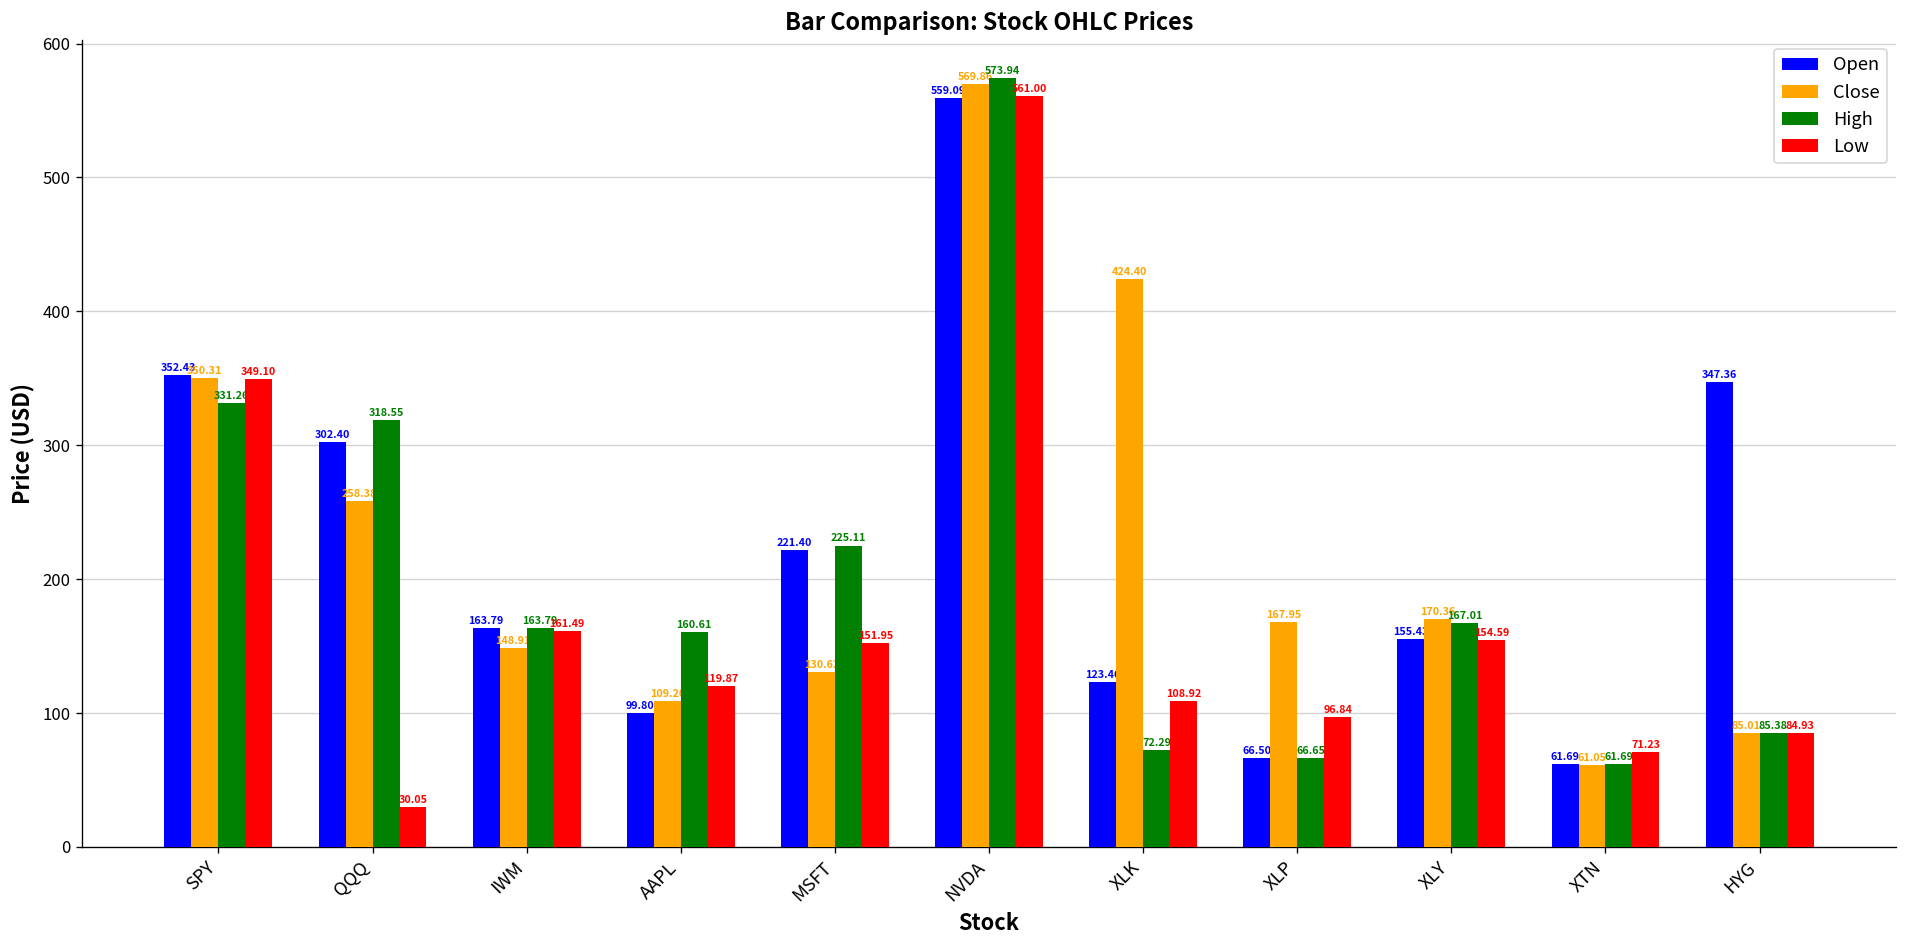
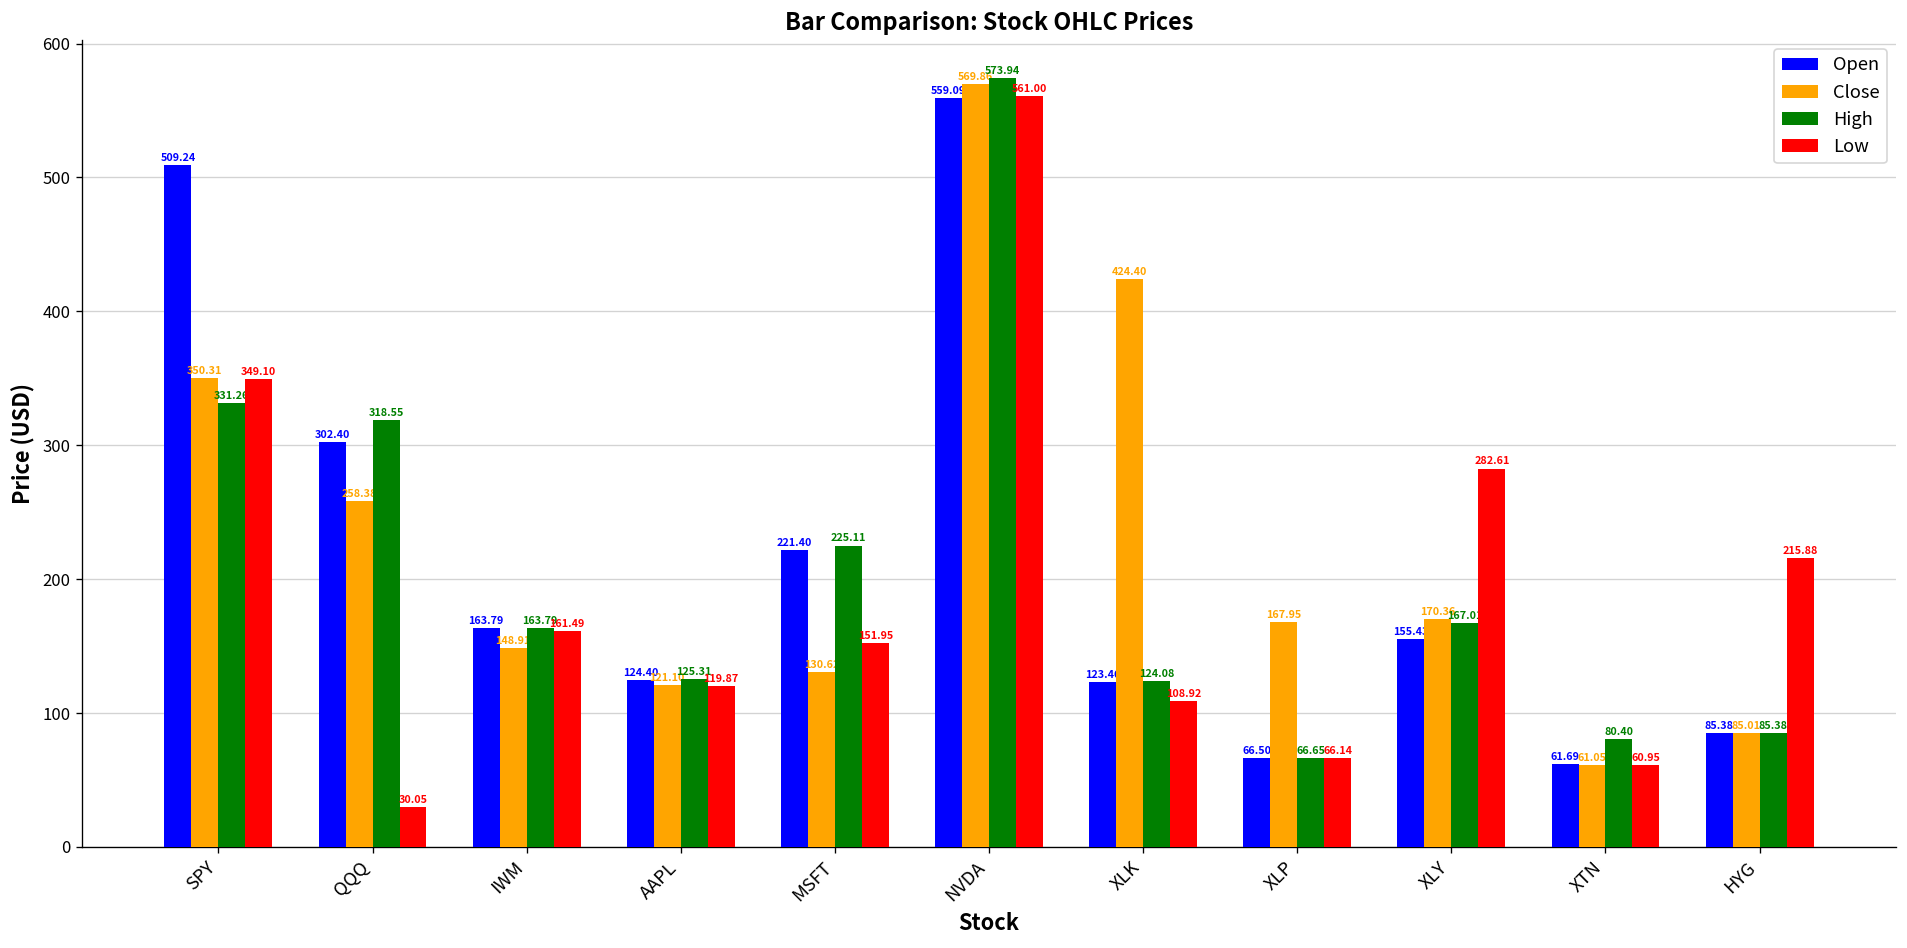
  {
    "Open": {
-     "SPY": 352.43,
+     "SPY": 509.24,
      "QQQ": 302.40,
      "IWM": 163.79,
-     "AAPL": 99.80,
+     "AAPL": 124.40,
      "MSFT": 221.40,
      "NVDA": 559.09,
      "XLK": 123.46,
      "XLP": 66.50,
      "XLY": 155.43,
      "XTN": 61.69,
-     "HYG": 347.36
+     "HYG": 85.38
    },
    "Close": {
      "QQQ": 258.38,
      "IWM": 148.91,
-     "AAPL": 109.20,
+     "AAPL": 121.10,
      "MSFT": 130.62,
      "NVDA": 569.86,
      "XLK": 424.40,
      "XLP": 167.95,
      "XLY": 170.36,
      "XTN": 61.05,
      "HYG": 85.01
    },
    "High": {
      "SPY": 331.26,
      "QQQ": 318.55,
-     "AAPL": 160.61,
+     "AAPL": 125.31,
      "MSFT": 225.11,
      "NVDA": 573.94,
-     "XLK": 72.29,
+     "XLK": 124.08,
      "XLP": 66.65,
      "XLY": 167.01,
-     "XTN": 61.69,
+     "XTN": 80.40,
      "HYG": 85.38
    },
    "Low": {
      "SPY": 349.10,
      "QQQ": 30.05,
      "AAPL": 119.87,
      "MSFT": 151.95,
      "NVDA": 561.00,
      "XLK": 108.92,
-     "XLP": 96.84,
-     "XLY": 154.59,
-     "XTN": 71.23,
-     "HYG": 84.93
+     "XLP": 66.14,
+     "XLY": 282.61,
+     "XTN": 60.95,
+     "HYG": 215.88
    }
  }
